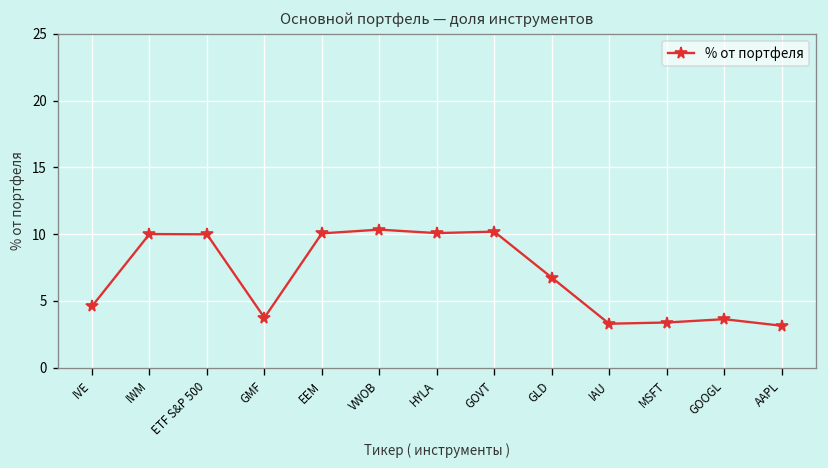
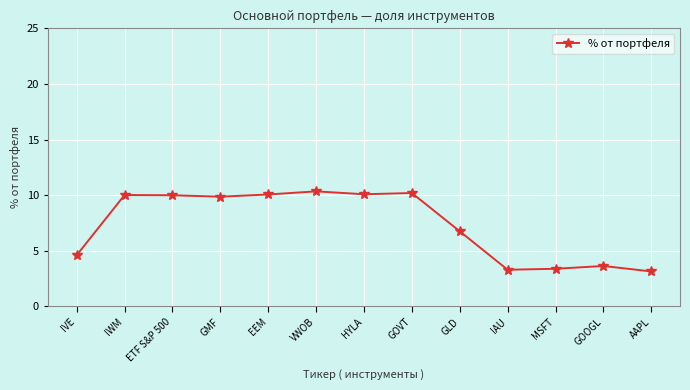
  {
    "IVE": 4.6,
    "IWM": 10.0,
    "ETF S&P 500": 10.0,
-   "GMF": 3.7,
+   "GMF": 9.9,
    "EEM": 10.1,
    "VWOB": 10.3,
    "HYLA": 10.1,
    "GOVT": 10.2,
    "GLD": 6.8,
    "IAU": 3.3,
    "MSFT": 3.4,
    "GOOGL": 3.6,
    "AAPL": 3.1
  }
